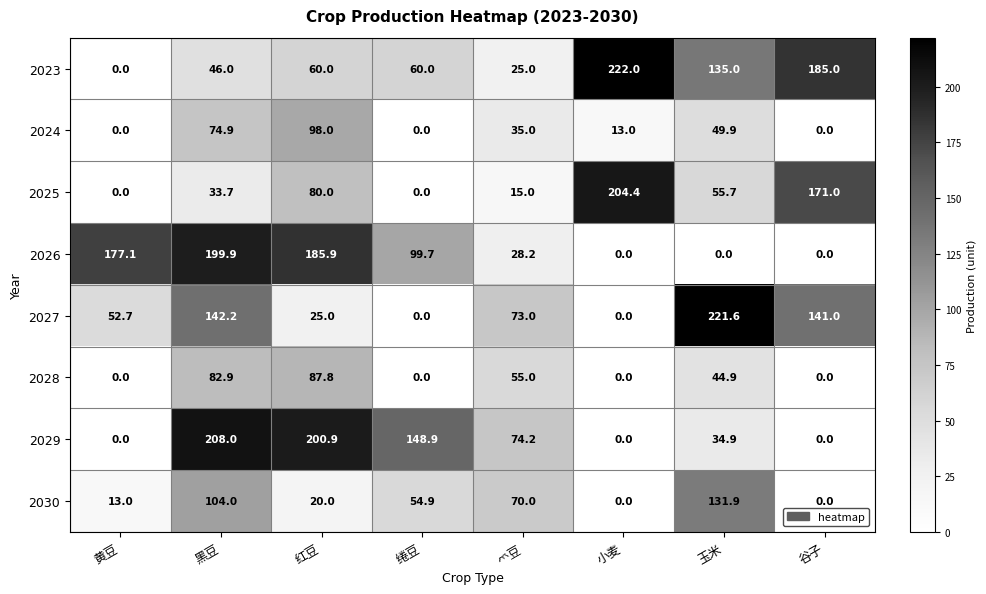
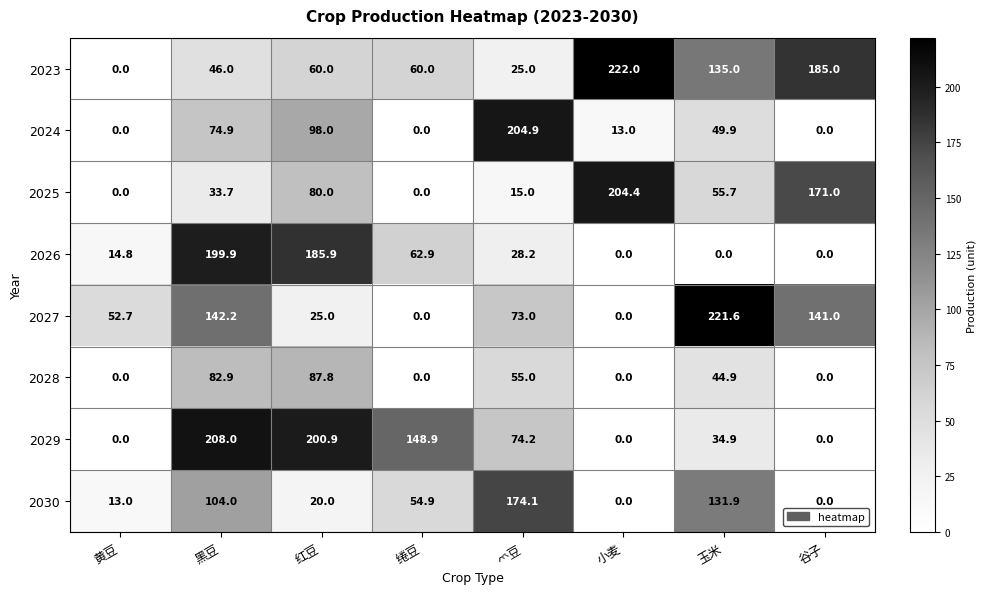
  {
    "2023": {
      "黄豆": 0.0,
      "黑豆": 46.0,
      "红豆": 60.0,
      "绻豆": 60.0,
      "爫豆": 25.0,
      "小麦": 222.0,
      "玉米": 135.0,
      "谷子": 185.0
    },
    "2024": {
      "黄豆": 0.0,
      "黑豆": 74.9,
      "红豆": 98.0,
      "绻豆": 0.0,
-     "爫豆": 35.0,
+     "爫豆": 204.9,
      "小麦": 13.0,
      "玉米": 49.9,
      "谷子": 0.0
    },
    "2025": {
      "黄豆": 0.0,
      "黑豆": 33.7,
      "红豆": 80.0,
      "绻豆": 0.0,
      "爫豆": 15.0,
      "小麦": 204.4,
      "玉米": 55.7,
      "谷子": 171.0
    },
    "2026": {
-     "黄豆": 177.1,
+     "黄豆": 14.8,
      "黑豆": 199.9,
      "红豆": 185.9,
-     "绻豆": 99.7,
+     "绻豆": 62.9,
      "爫豆": 28.2,
      "小麦": 0.0,
      "玉米": 0.0,
      "谷子": 0.0
    },
    "2027": {
      "黄豆": 52.7,
      "黑豆": 142.2,
      "红豆": 25.0,
      "绻豆": 0.0,
      "爫豆": 73.0,
      "小麦": 0.0,
      "玉米": 221.6,
      "谷子": 141.0
    },
    "2028": {
      "黄豆": 0.0,
      "黑豆": 82.9,
      "红豆": 87.8,
      "绻豆": 0.0,
      "爫豆": 55.0,
      "小麦": 0.0,
      "玉米": 44.9,
      "谷子": 0.0
    },
    "2029": {
      "黄豆": 0.0,
      "黑豆": 208.0,
      "红豆": 200.9,
      "绻豆": 148.9,
      "爫豆": 74.2,
      "小麦": 0.0,
      "玉米": 34.9,
      "谷子": 0.0
    },
    "2030": {
      "黄豆": 13.0,
      "黑豆": 104.0,
      "红豆": 20.0,
      "绻豆": 54.9,
-     "爫豆": 70.0,
+     "爫豆": 174.1,
      "小麦": 0.0,
      "玉米": 131.9,
      "谷子": 0.0
    }
  }
